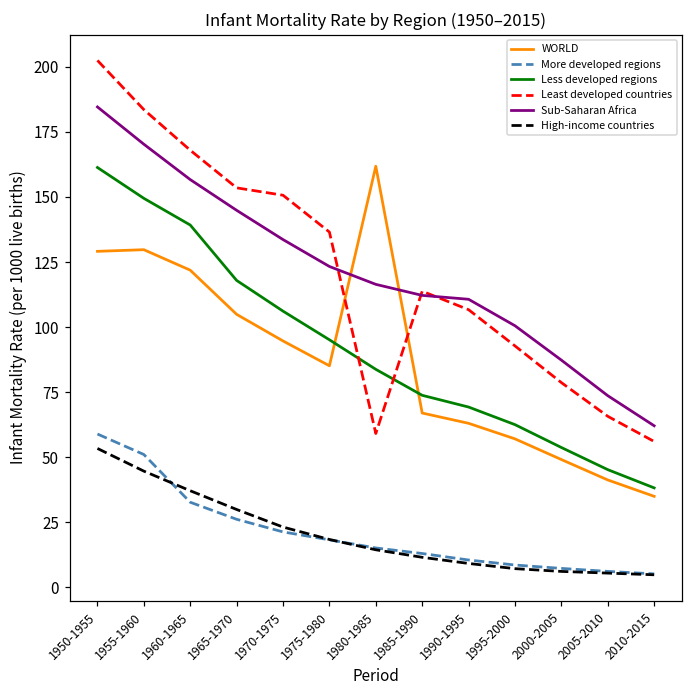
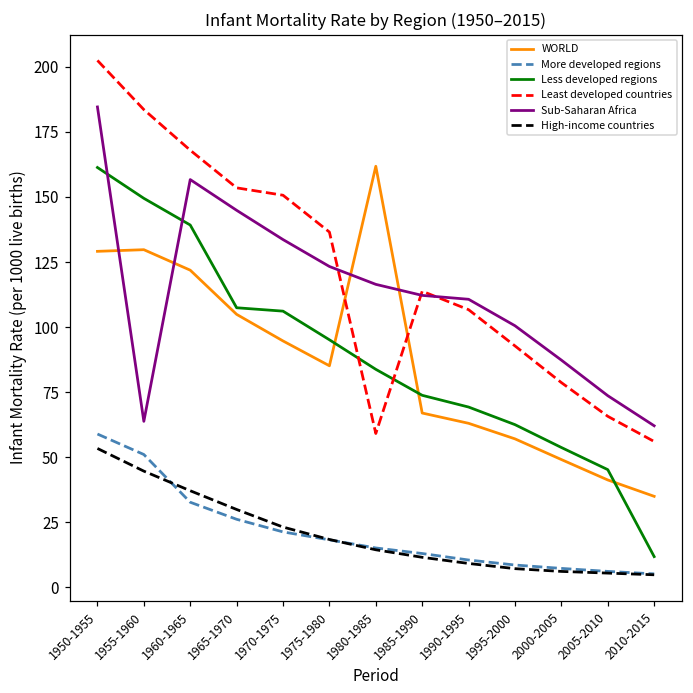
  {
    "WORLD": {
      "1950-1955": 129,
      "1955-1960": 130,
      "1960-1965": 122,
      "1965-1970": 105,
      "1970-1975": 95,
      "1975-1980": 85,
      "1980-1985": 162,
      "1985-1990": 67,
      "1990-1995": 63,
      "1995-2000": 57,
      "2000-2005": 49,
      "2005-2010": 41,
      "2010-2015": 35
    },
    "More developed regions": {
      "1950-1955": 59,
      "1955-1960": 51,
      "1960-1965": 33,
      "1965-1970": 26,
      "1970-1975": 21,
      "1985-1990": 13,
      "1990-1995": 11,
      "1995-2000": 9,
      "2000-2005": 7
    },
    "Less developed regions": {
      "1950-1955": 161,
      "1955-1960": 149,
      "1960-1965": 139,
-     "1965-1970": 118,
+     "1965-1970": 107,
      "1970-1975": 106,
      "1975-1980": 95,
      "1980-1985": 84,
      "1985-1990": 74,
      "1990-1995": 69,
      "1995-2000": 63,
      "2000-2005": 54,
      "2005-2010": 45,
-     "2010-2015": 38
+     "2010-2015": 12
    },
    "Least developed countries": {
      "1950-1955": 202,
      "1955-1960": 184,
      "1960-1965": 168,
      "1965-1970": 154,
      "1970-1975": 151,
      "1975-1980": 137,
      "1980-1985": 59,
      "1985-1990": 114,
      "1990-1995": 107,
      "1995-2000": 93,
      "2000-2005": 79,
      "2005-2010": 66,
      "2010-2015": 56
    },
    "Sub-Saharan Africa": {
      "1950-1955": 185,
-     "1955-1960": 170,
+     "1955-1960": 64,
      "1960-1965": 157,
      "1965-1970": 145,
      "1970-1975": 134,
      "1975-1980": 123,
      "1980-1985": 116,
      "1985-1990": 112,
      "1990-1995": 111,
      "1995-2000": 101,
      "2000-2005": 87,
      "2005-2010": 74,
      "2010-2015": 62
    },
    "High-income countries": {
      "1950-1955": 53,
      "1955-1960": 45,
      "1960-1965": 37,
      "1965-1970": 30,
      "1970-1975": 23,
      "1985-1990": 12,
      "1990-1995": 9,
      "1995-2000": 7,
      "2000-2005": 6
    }
  }
